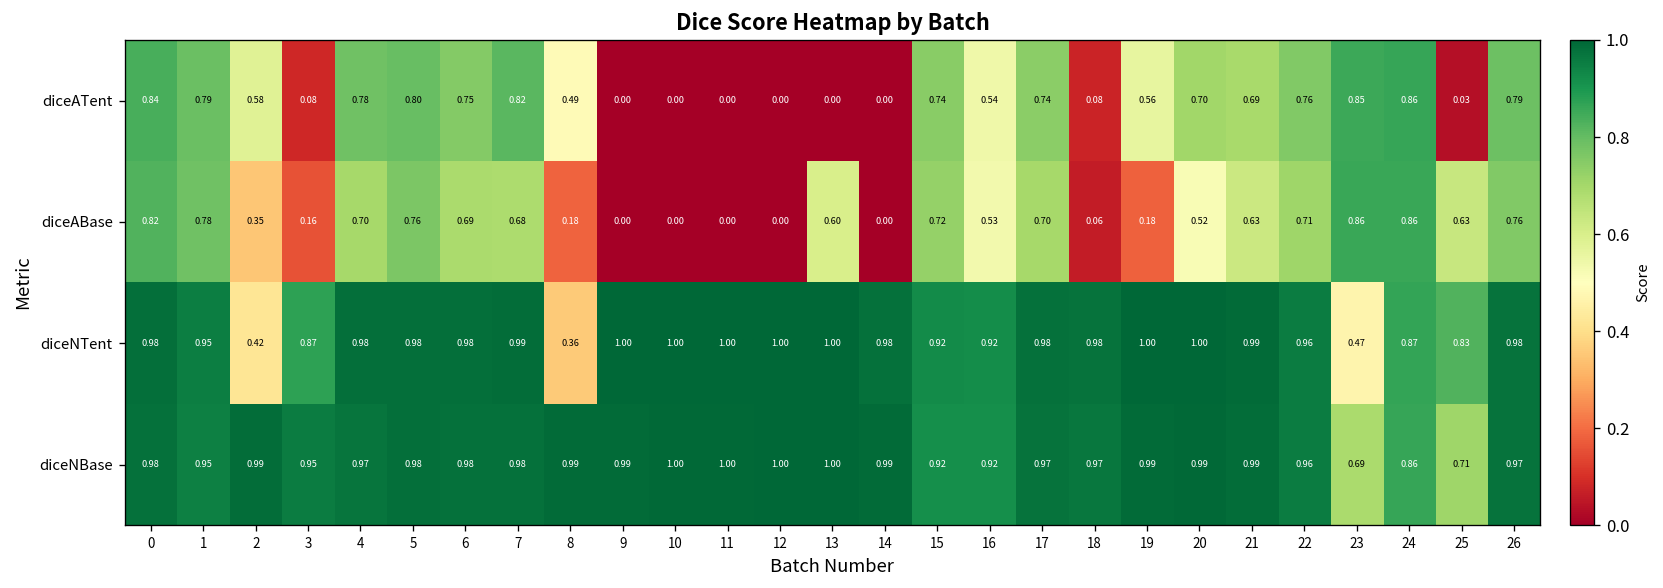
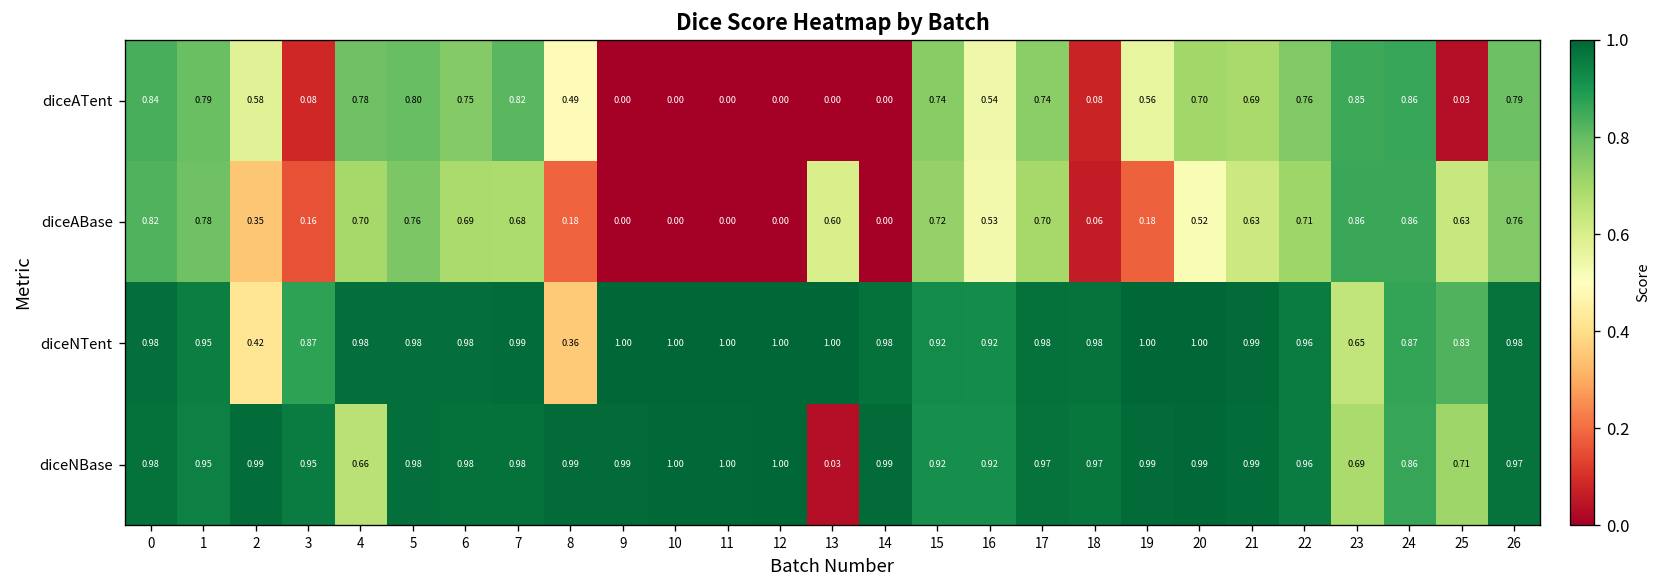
  {
    "diceATent": {
      "0": 0.84,
      "1": 0.79,
      "2": 0.58,
      "3": 0.08,
      "4": 0.78,
      "5": 0.80,
      "6": 0.75,
      "7": 0.82,
      "8": 0.49,
      "9": 0.00,
      "10": 0.00,
      "11": 0.00,
      "12": 0.00,
      "13": 0.00,
      "14": 0.00,
      "15": 0.74,
      "16": 0.54,
      "17": 0.74,
      "18": 0.08,
      "19": 0.56,
      "20": 0.70,
      "21": 0.69,
      "22": 0.76,
      "23": 0.85,
      "24": 0.86,
      "25": 0.03,
      "26": 0.79
    },
    "diceABase": {
      "0": 0.82,
      "1": 0.78,
      "2": 0.35,
      "3": 0.16,
      "4": 0.70,
      "5": 0.76,
      "6": 0.69,
      "7": 0.68,
      "8": 0.18,
      "9": 0.00,
      "10": 0.00,
      "11": 0.00,
      "12": 0.00,
      "13": 0.60,
      "14": 0.00,
      "15": 0.72,
      "16": 0.53,
      "17": 0.70,
      "18": 0.06,
      "19": 0.18,
      "20": 0.52,
      "21": 0.63,
      "22": 0.71,
      "23": 0.86,
      "24": 0.86,
      "25": 0.63,
      "26": 0.76
    },
    "diceNTent": {
      "0": 0.98,
      "1": 0.95,
      "2": 0.42,
      "3": 0.87,
      "4": 0.98,
      "5": 0.98,
      "6": 0.98,
      "7": 0.99,
      "8": 0.36,
      "9": 1.00,
      "10": 1.00,
      "11": 1.00,
      "12": 1.00,
      "13": 1.00,
      "14": 0.98,
      "15": 0.92,
      "16": 0.92,
      "17": 0.98,
      "18": 0.98,
      "19": 1.00,
      "20": 1.00,
      "21": 0.99,
      "22": 0.96,
-     "23": 0.47,
+     "23": 0.65,
      "24": 0.87,
      "25": 0.83,
      "26": 0.98
    },
    "diceNBase": {
      "0": 0.98,
      "1": 0.95,
      "2": 0.99,
      "3": 0.95,
-     "4": 0.97,
+     "4": 0.66,
      "5": 0.98,
      "6": 0.98,
      "7": 0.98,
      "8": 0.99,
      "9": 0.99,
      "10": 1.00,
      "11": 1.00,
      "12": 1.00,
-     "13": 1.00,
+     "13": 0.03,
      "14": 0.99,
      "15": 0.92,
      "16": 0.92,
      "17": 0.97,
      "18": 0.97,
      "19": 0.99,
      "20": 0.99,
      "21": 0.99,
      "22": 0.96,
      "23": 0.69,
      "24": 0.86,
      "25": 0.71,
      "26": 0.97
    }
  }
